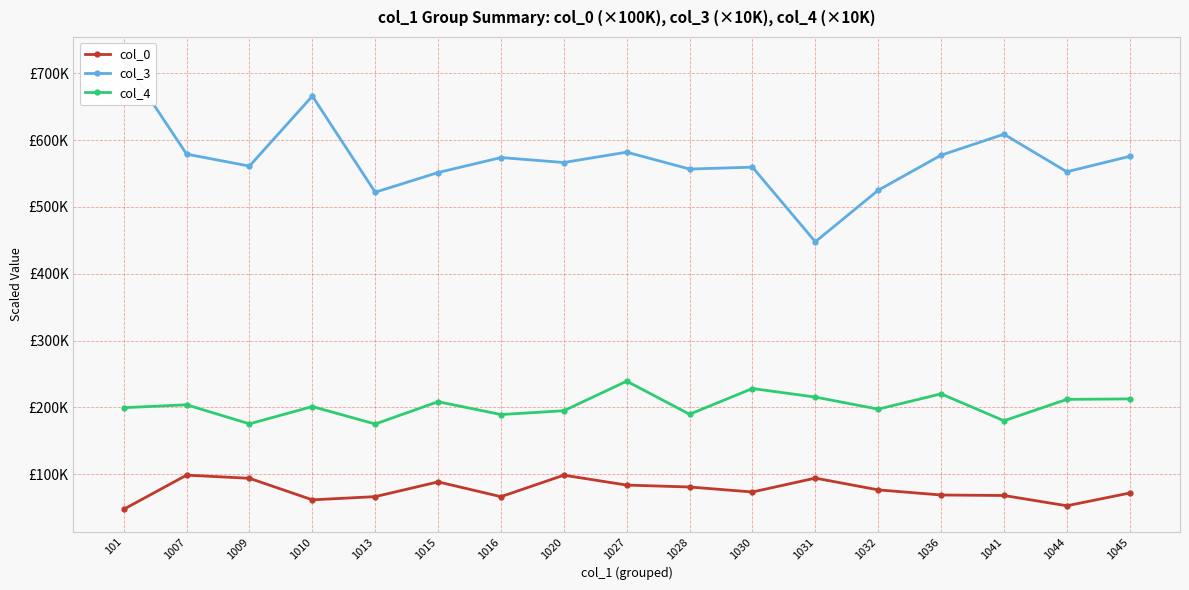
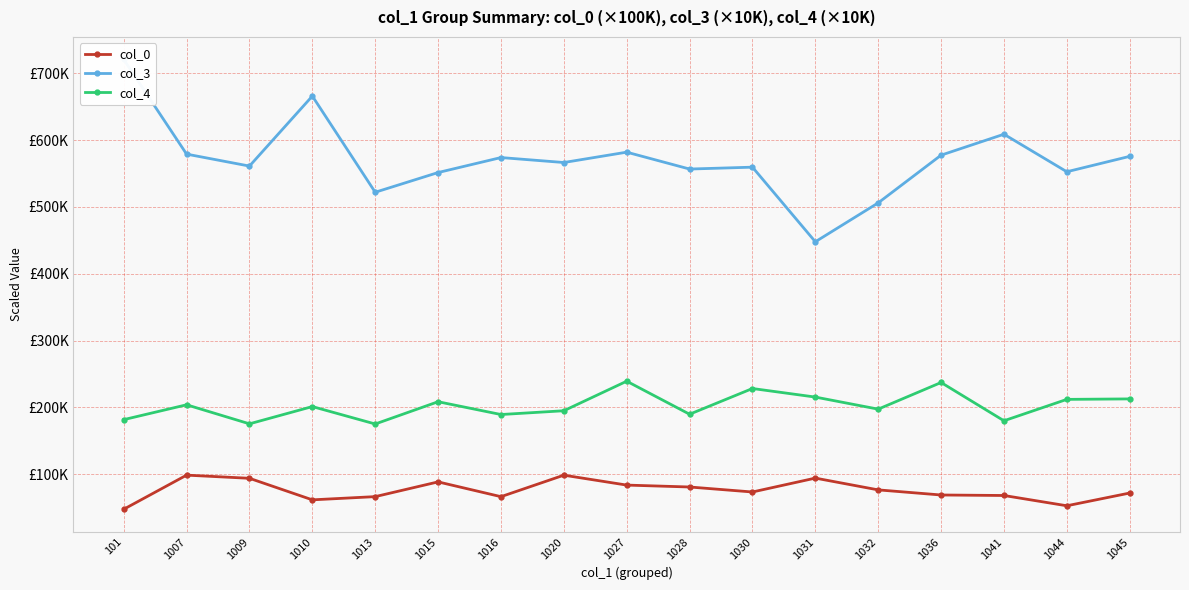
  {
    "col_0": {
      "101": "£50000",
      "1007": "£100000",
      "1009": "£90000",
      "1010": "£60000",
      "1013": "£70000",
      "1015": "£90000",
      "1016": "£70000",
      "1020": "£100000",
      "1027": "£80000",
      "1028": "£80000",
      "1030": "£70000",
      "1031": "£90000",
      "1032": "£80000",
      "1036": "£70000",
      "1041": "£70000",
      "1044": "£50000",
      "1045": "£70000"
    },
    "col_3": {
      "1007": "£580000",
      "1009": "£560000",
      "1010": "£670000",
      "1013": "£520000",
      "1015": "£550000",
      "1016": "£570000",
      "1020": "£570000",
      "1027": "£580000",
      "1028": "£560000",
      "1030": "£560000",
      "1031": "£450000",
-     "1032": "£530000",
+     "1032": "£510000",
      "1036": "£580000",
      "1041": "£610000",
      "1044": "£550000",
      "1045": "£580000"
    },
    "col_4": {
-     "101": "£200000",
+     "101": "£180000",
      "1007": "£200000",
      "1009": "£180000",
      "1010": "£200000",
      "1013": "£170000",
      "1015": "£210000",
      "1016": "£190000",
      "1020": "£190000",
      "1027": "£240000",
      "1028": "£190000",
      "1030": "£230000",
      "1031": "£220000",
      "1032": "£200000",
-     "1036": "£220000",
+     "1036": "£240000",
      "1041": "£180000",
      "1044": "£210000",
      "1045": "£210000"
    }
  }
